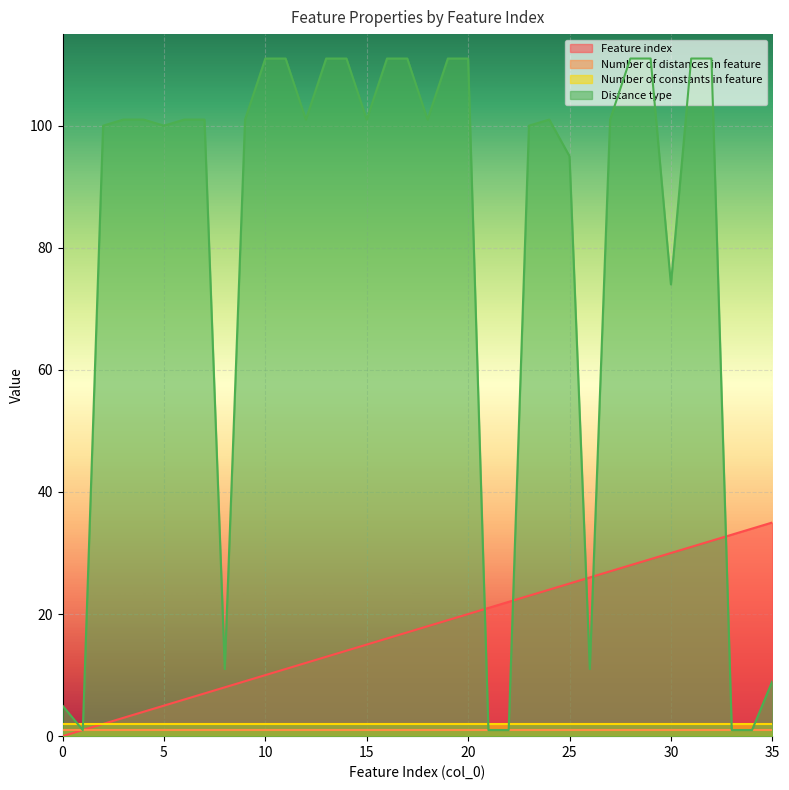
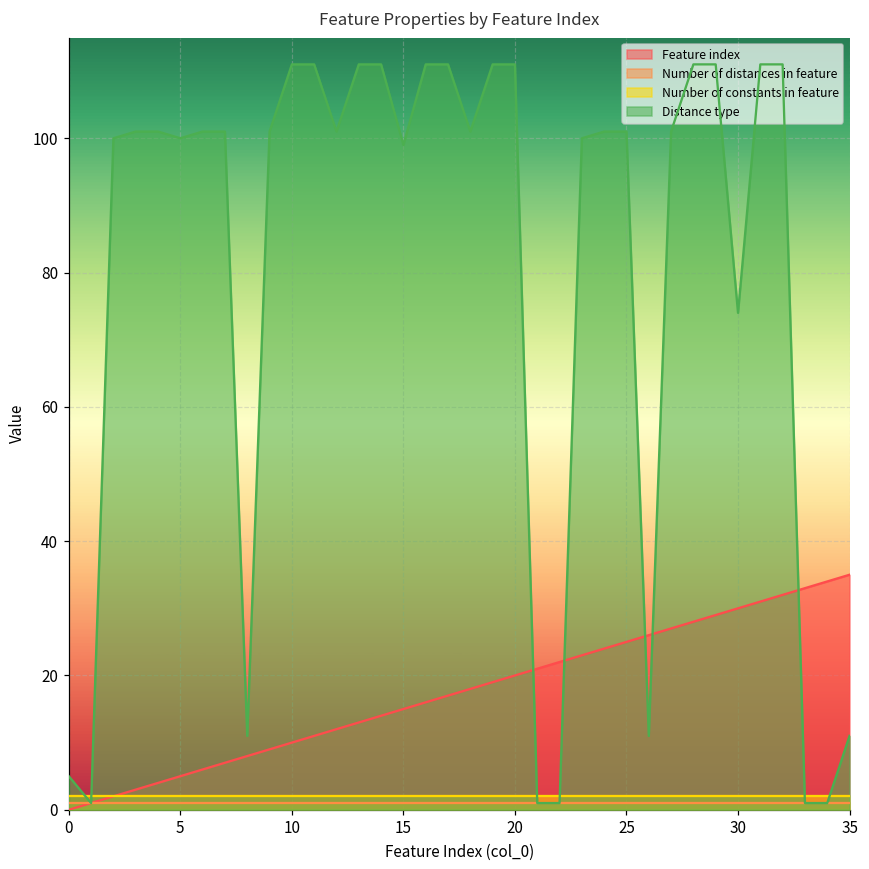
  {
    "Number of constants in feature": {
      "0": 2,
      "5": 2,
      "10": 2,
      "15": 2,
      "20": 2,
      "25": 2,
      "30": 2,
      "35": 2
    },
    "Distance type": {
      "0": 5,
      "5": 100,
      "10": 111,
-     "15": 101,
+     "15": 99,
      "20": 111,
-     "25": 95,
+     "25": 101,
      "30": 74,
-     "35": 9
+     "35": 11
    }
  }
